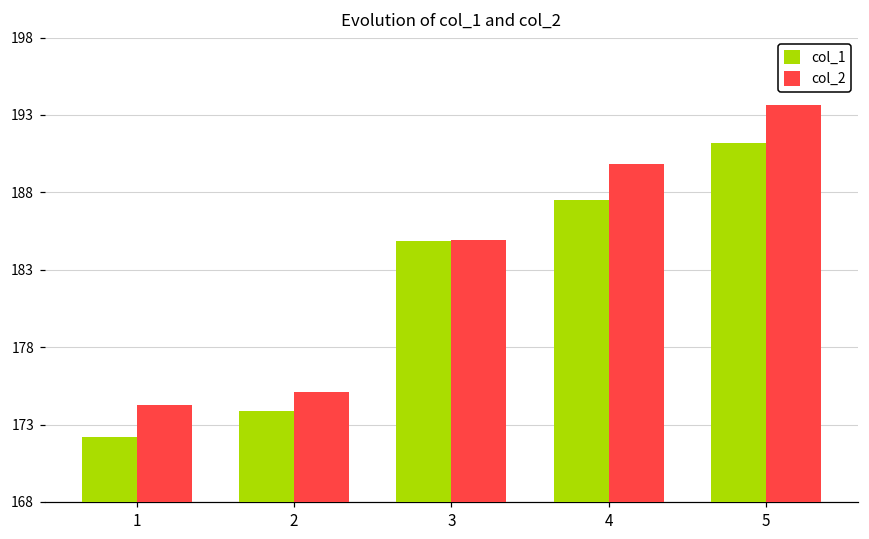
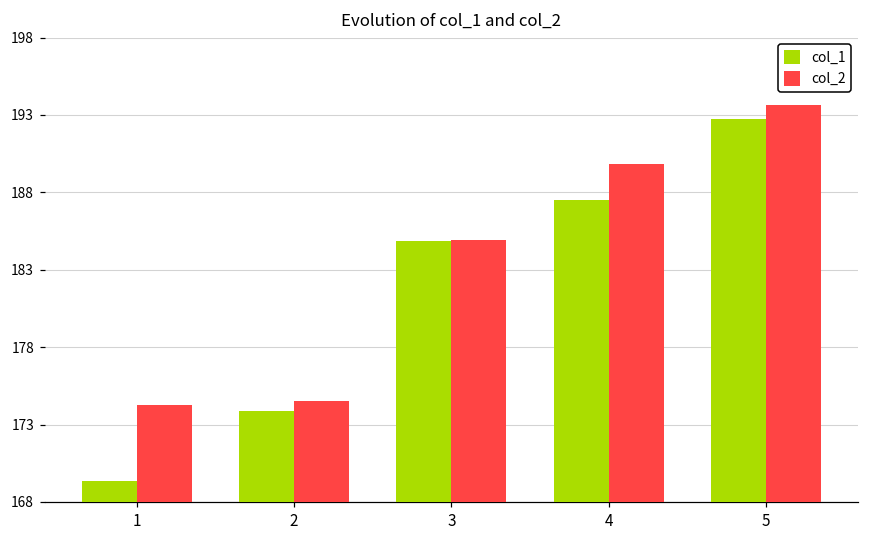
  {
    "col_1": {
-     "1": 172.2,
+     "1": 169.3,
      "2": 173.9,
      "3": 184.9,
      "4": 187.5,
-     "5": 191.2
+     "5": 192.7
    },
    "col_2": {
      "1": 174.2,
-     "2": 175.1,
+     "2": 174.5,
      "3": 185.0,
      "4": 189.8,
      "5": 193.6
    }
  }
